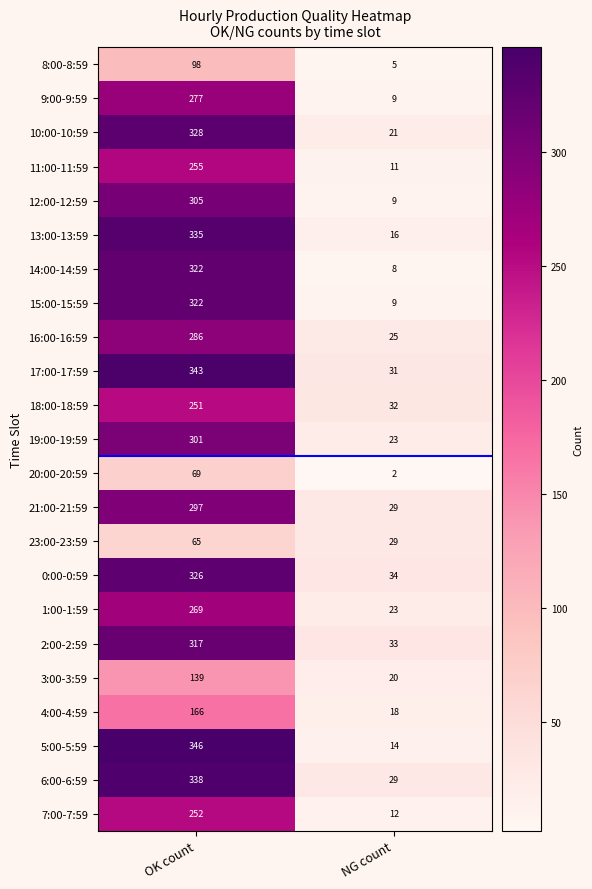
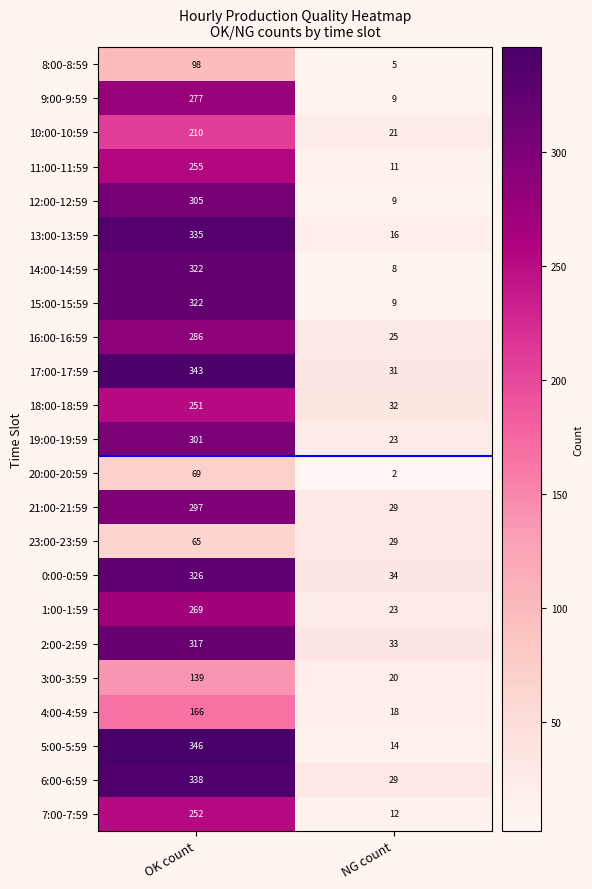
  {
    "8:00-8:59": {
      "OK count": 98,
      "NG count": 5
    },
    "9:00-9:59": {
      "OK count": 277,
      "NG count": 9
    },
    "10:00-10:59": {
-     "OK count": 328,
+     "OK count": 210,
      "NG count": 21
    },
    "11:00-11:59": {
      "OK count": 255,
      "NG count": 11
    },
    "12:00-12:59": {
      "OK count": 305,
      "NG count": 9
    },
    "13:00-13:59": {
      "OK count": 335,
      "NG count": 16
    },
    "14:00-14:59": {
      "OK count": 322,
      "NG count": 8
    },
    "15:00-15:59": {
      "OK count": 322,
      "NG count": 9
    },
    "16:00-16:59": {
      "OK count": 286,
      "NG count": 25
    },
    "17:00-17:59": {
      "OK count": 343,
      "NG count": 31
    },
    "18:00-18:59": {
      "OK count": 251,
      "NG count": 32
    },
    "19:00-19:59": {
      "OK count": 301,
      "NG count": 23
    },
    "20:00-20:59": {
      "OK count": 69,
      "NG count": 2
    },
    "21:00-21:59": {
      "OK count": 297,
      "NG count": 29
    },
    "23:00-23:59": {
      "OK count": 65,
      "NG count": 29
    },
    "0:00-0:59": {
      "OK count": 326,
      "NG count": 34
    },
    "1:00-1:59": {
      "OK count": 269,
      "NG count": 23
    },
    "2:00-2:59": {
      "OK count": 317,
      "NG count": 33
    },
    "3:00-3:59": {
      "OK count": 139,
      "NG count": 20
    },
    "4:00-4:59": {
      "OK count": 166,
      "NG count": 18
    },
    "5:00-5:59": {
      "OK count": 346,
      "NG count": 14
    },
    "6:00-6:59": {
      "OK count": 338,
      "NG count": 29
    },
    "7:00-7:59": {
      "OK count": 252,
      "NG count": 12
    }
  }
